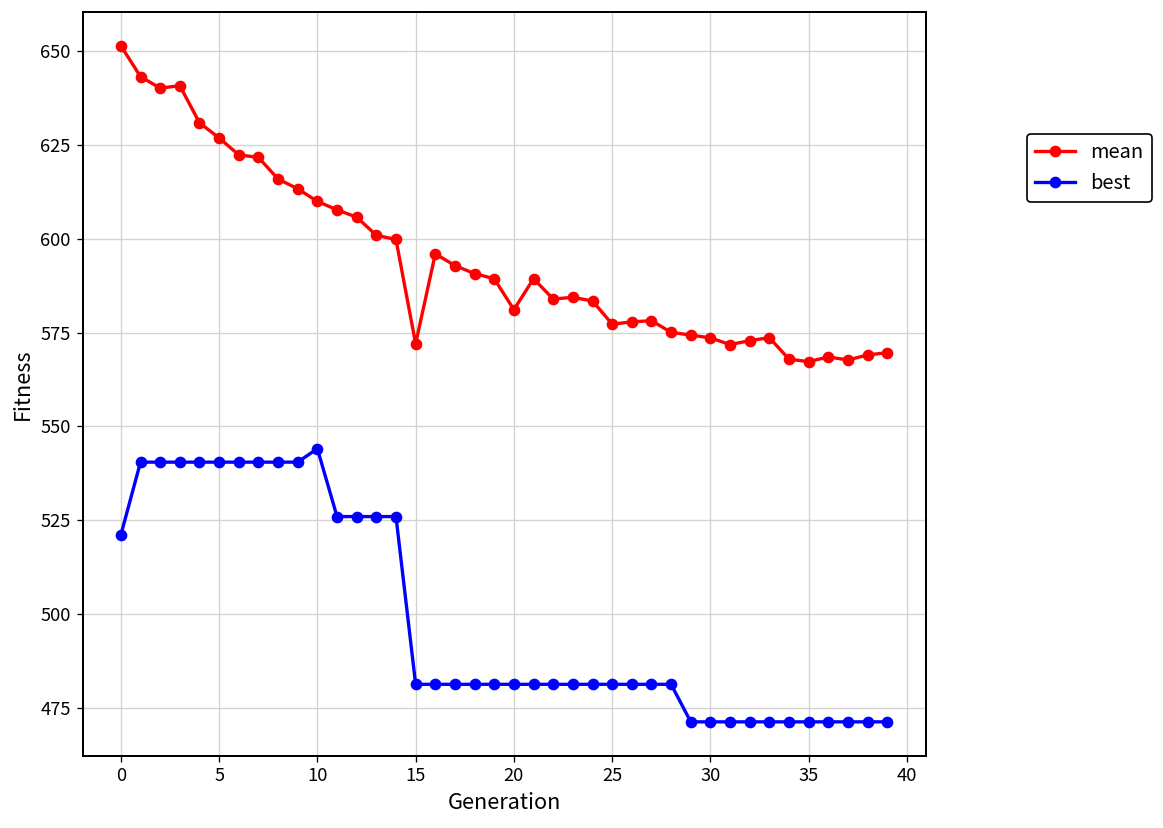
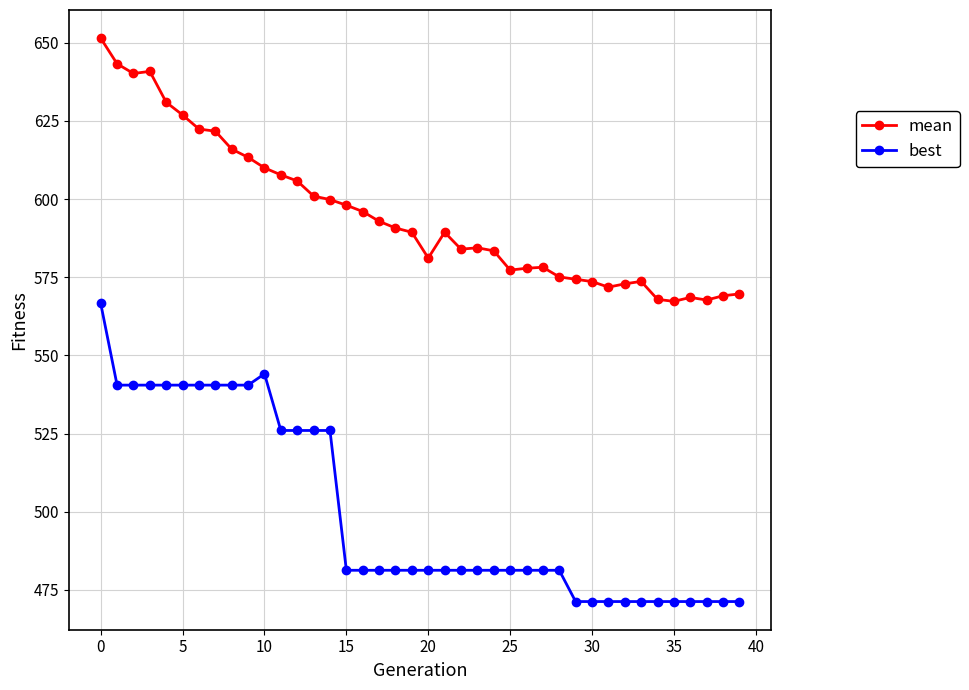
  {
    "mean": {
      "0": 651,
      "5": 627,
      "10": 610,
-     "15": 572,
+     "15": 598,
      "20": 581,
      "25": 577,
      "30": 574,
      "35": 567
    },
    "best": {
-     "0": 521,
+     "0": 567,
      "5": 541,
      "10": 544,
      "15": 481,
      "20": 481,
      "25": 481,
      "30": 471,
      "35": 471
    }
  }
